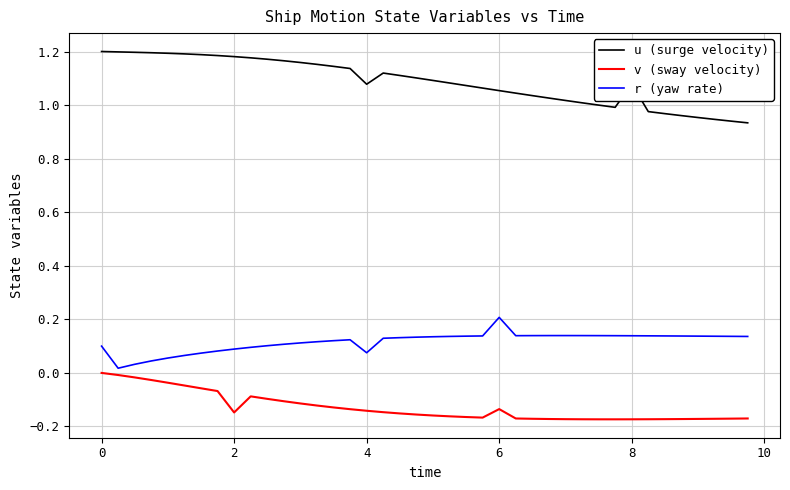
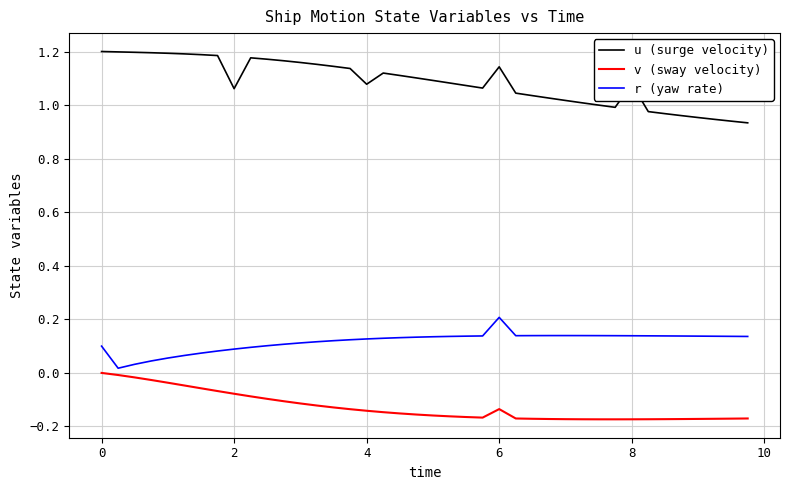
  {
    "u (surge velocity)": {
      "0": 1.20,
-     "2": 1.18,
+     "2": 1.06,
      "4": 1.08,
-     "6": 1.05
+     "6": 1.14
    },
    "v (sway velocity)": {
      "0": 0.00,
-     "2": -0.15,
+     "2": -0.08,
      "4": -0.14,
      "6": -0.14,
      "8": -0.17
    },
    "r (yaw rate)": {
      "0": 0.10,
      "2": 0.09,
-     "4": 0.08,
+     "4": 0.13,
      "6": 0.21,
      "8": 0.14
    }
  }
